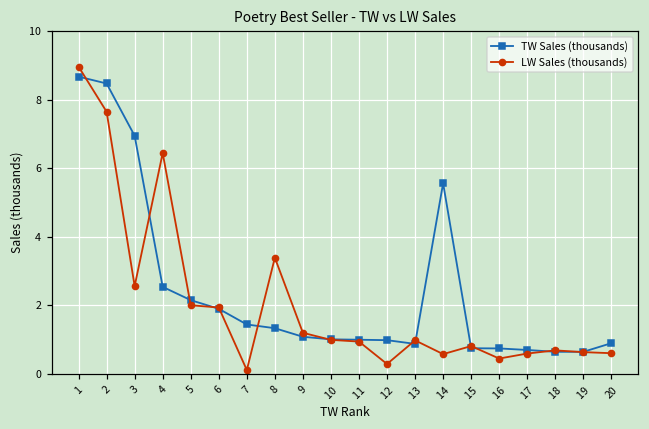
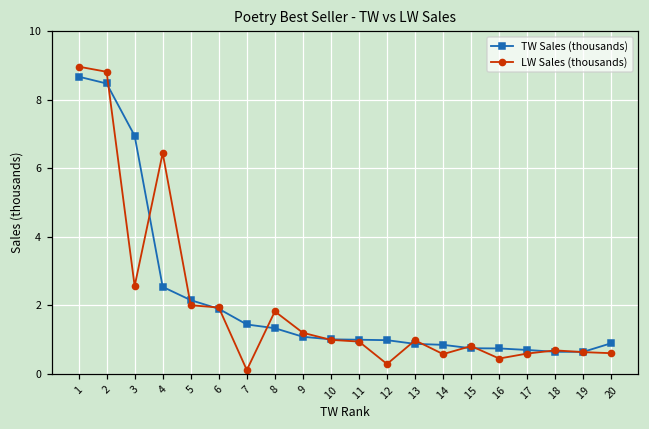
  {
    "TW Sales (thousands)": {
      "1": 8.7,
      "2": 8.5,
      "3": 6.9,
      "4": 2.5,
      "5": 2.2,
      "7": 1.4,
      "8": 1.3,
      "9": 1.1,
      "12": 1.0,
      "13": 0.9,
-     "14": 5.6,
+     "14": 0.8,
      "16": 0.7,
      "17": 0.7,
      "20": 0.9
    },
    "LW Sales (thousands)": {
      "1": 9.0,
-     "2": 7.6,
+     "2": 8.8,
      "3": 2.6,
      "4": 6.4,
      "5": 2.0,
      "7": 0.1,
-     "8": 3.4,
+     "8": 1.8,
      "9": 1.2,
      "12": 0.3,
      "13": 1.0,
      "14": 0.6,
      "16": 0.4,
      "17": 0.6,
      "20": 0.6
    }
  }
